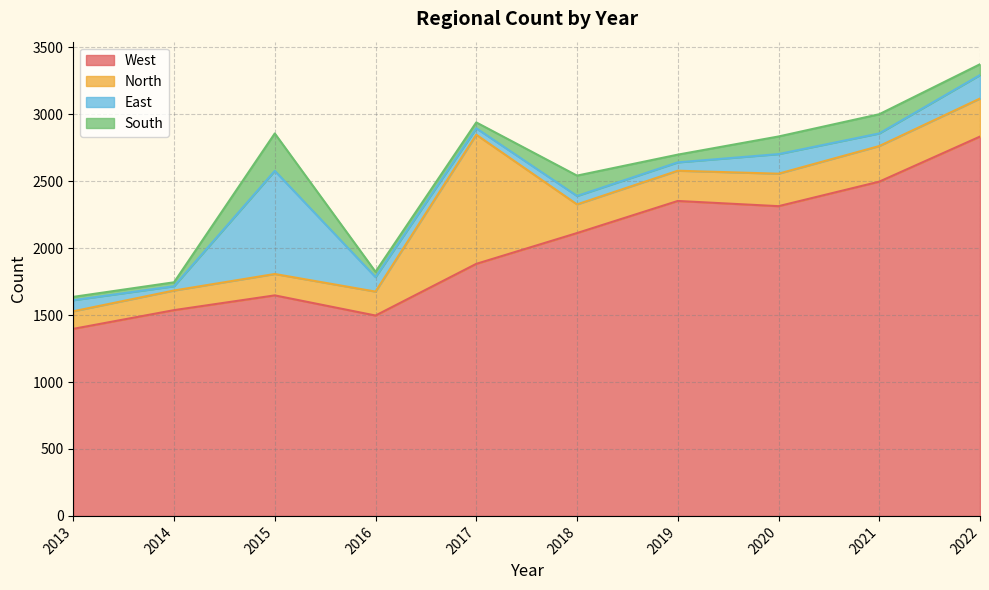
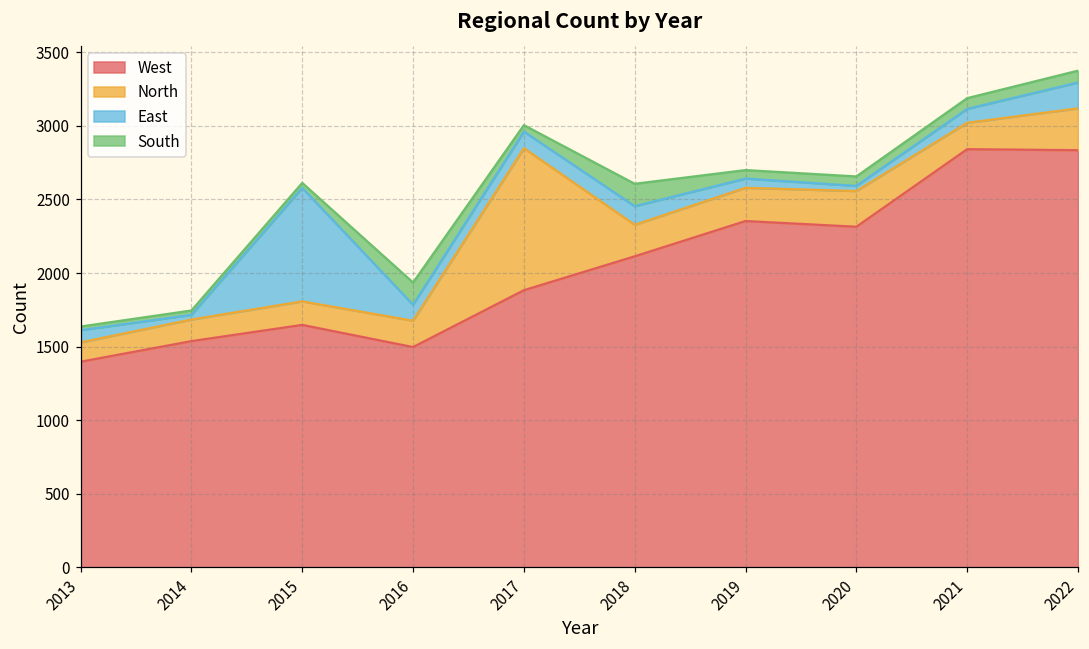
  {
    "West": {
      "2013": 1400,
      "2014": 1540,
      "2015": 1650,
      "2016": 1500,
      "2017": 1880,
      "2018": 2110,
      "2019": 2350,
      "2020": 2310,
-     "2021": 2500,
+     "2021": 2840,
      "2022": 2830
    },
    "North": {
      "2013": 130,
      "2014": 150,
      "2015": 160,
      "2016": 180,
      "2017": 960,
      "2018": 210,
      "2019": 230,
      "2020": 240,
-     "2021": 270,
+     "2021": 180,
      "2022": 280
    },
    "East": {
      "2013": 80,
      "2014": 30,
      "2015": 770,
      "2016": 110,
-     "2017": 50,
-     "2018": 60,
+     "2017": 110,
+     "2018": 130,
      "2019": 60,
-     "2020": 150,
+     "2020": 30,
      "2021": 90,
      "2022": 180
    },
    "South": {
      "2013": 20,
      "2014": 30,
-     "2015": 280,
-     "2016": 40,
+     "2015": 30,
+     "2016": 150,
      "2017": 40,
      "2018": 150,
      "2019": 60,
-     "2020": 130,
-     "2021": 140,
+     "2020": 60,
+     "2021": 70,
      "2022": 80
    }
  }
